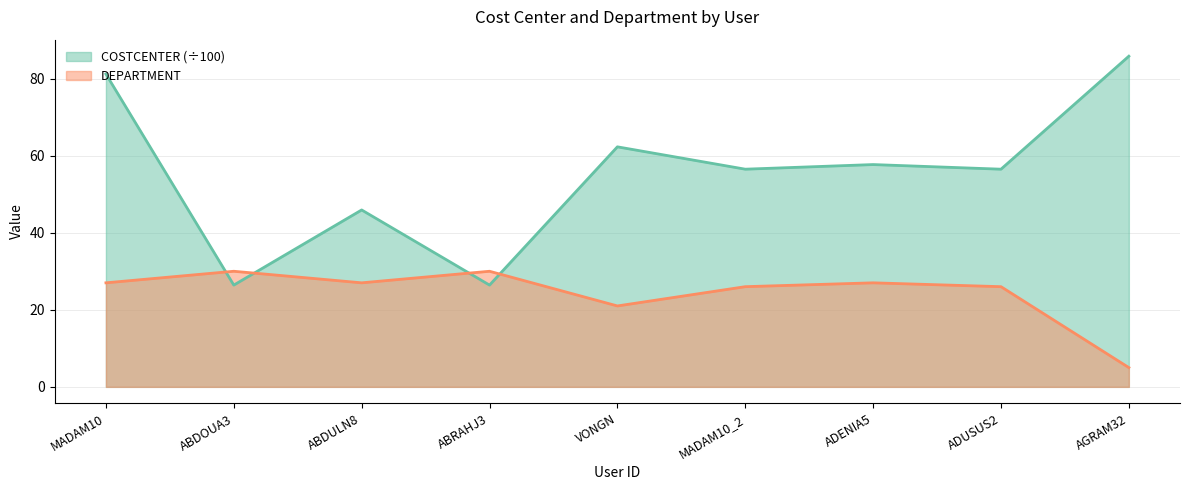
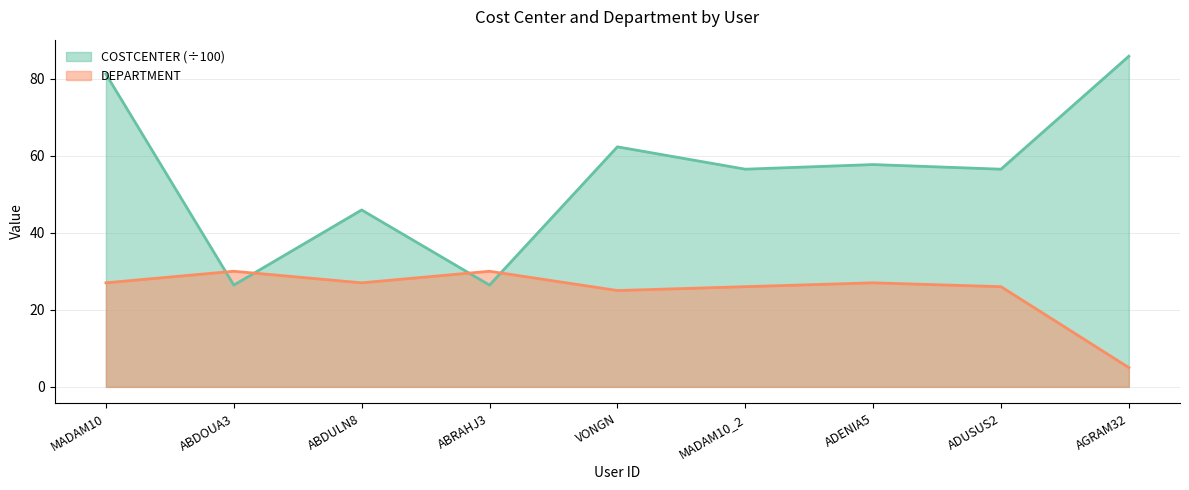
  {
    "COSTCENTER (÷100)": {
      "MADAM10": 81,
      "ABDOUA3": 26,
      "ABDULN8": 46,
      "ABRAHJ3": 26,
      "VONGN": 62,
      "MADAM10_2": 56,
      "ADENIA5": 58,
      "ADUSUS2": 56,
      "AGRAM32": 86
    },
    "DEPARTMENT": {
      "MADAM10": 27,
      "ABDOUA3": 30,
      "ABDULN8": 27,
      "ABRAHJ3": 30,
-     "VONGN": 21,
+     "VONGN": 25,
      "MADAM10_2": 26,
      "ADENIA5": 27,
      "ADUSUS2": 26,
      "AGRAM32": 5
    }
  }
